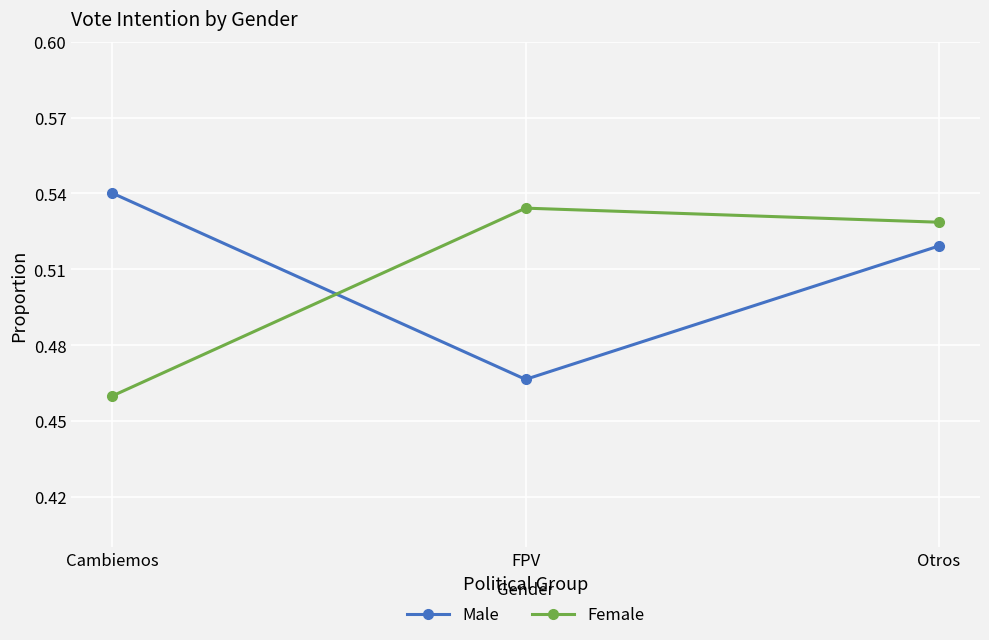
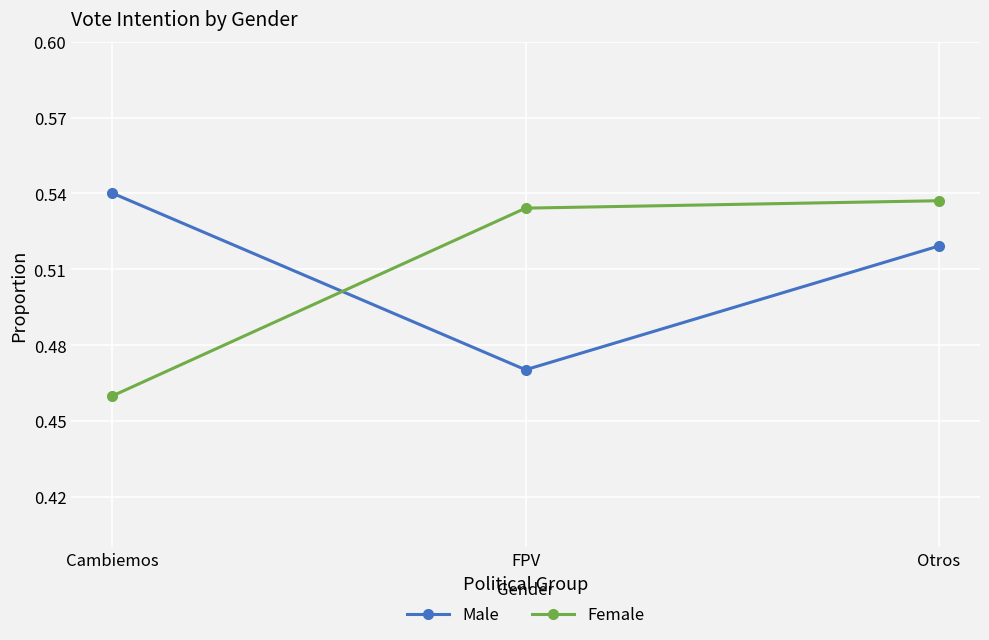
  {
    "Male": {
      "Cambiemos": 0.540,
-     "FPV": 0.466,
+     "FPV": 0.470,
      "Otros": 0.519
    },
    "Female": {
      "Cambiemos": 0.460,
      "FPV": 0.534,
-     "Otros": 0.529
+     "Otros": 0.537
    }
  }
